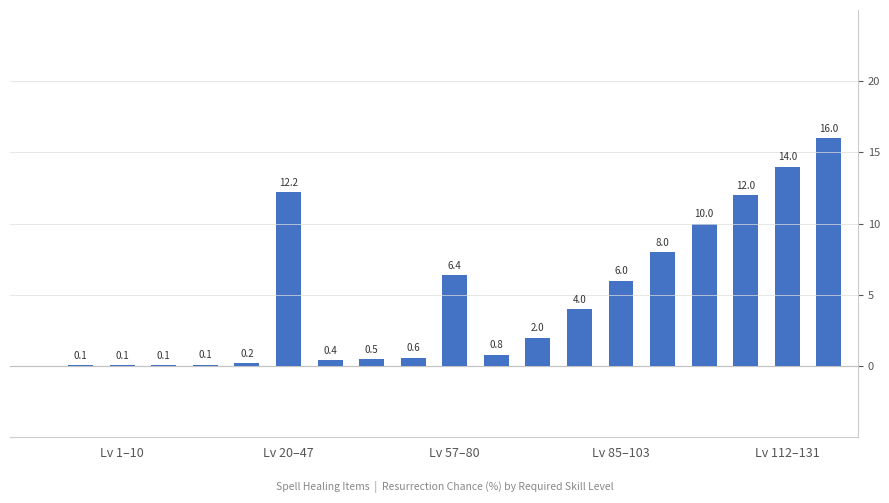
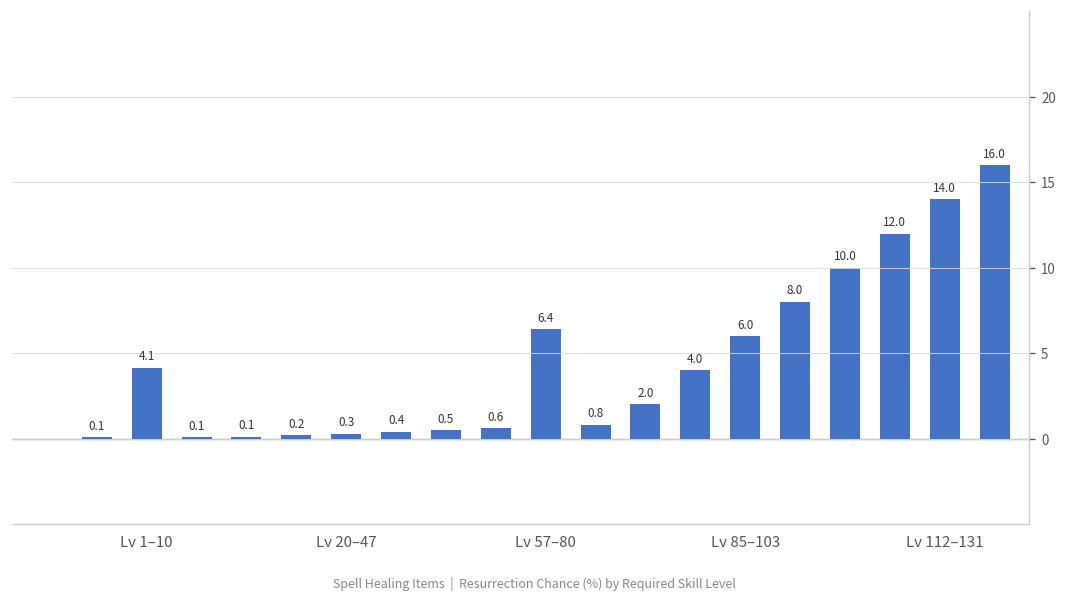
  {
-   "Lv 1–10": 0.1,
-   "Lv 20–47": 12.2,
+   "Lv 1–10": 4.1,
+   "Lv 20–47": 0.3,
    "Lv 57–80": 6.4,
    "Lv 85–103": 6.0,
    "Lv 112–131": 14.0
  }
